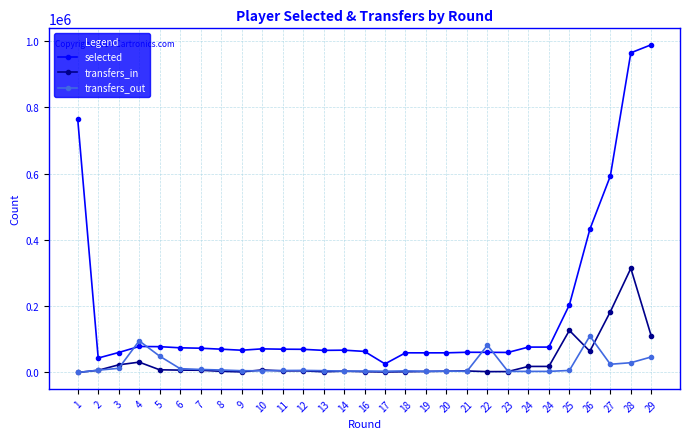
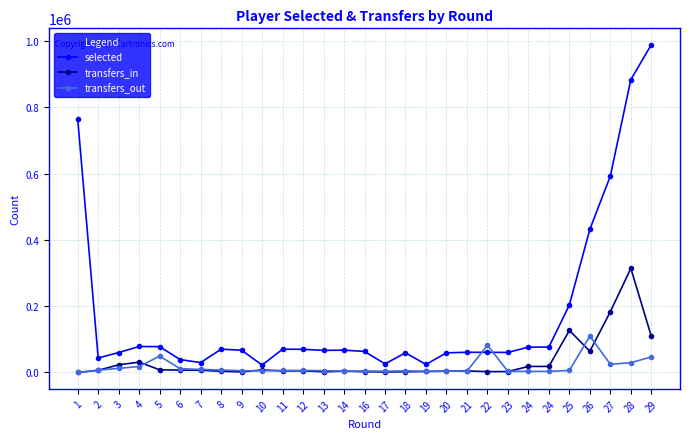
  {
    "selected": {
      "1": 760000,
      "2": 40000,
      "3": 60000,
      "4": 80000,
      "5": 80000,
-     "6": 70000,
-     "7": 70000,
+     "6": 40000,
+     "7": 30000,
      "8": 70000,
      "9": 70000,
-     "10": 70000,
+     "10": 20000,
      "11": 70000,
      "12": 70000,
      "13": 70000,
      "14": 70000,
      "16": 60000,
      "17": 30000,
      "18": 60000,
-     "19": 60000,
+     "19": 20000,
      "20": 60000,
      "21": 60000,
      "22": 60000,
      "23": 60000,
      "25": 200000,
      "26": 430000,
      "27": 590000,
-     "28": 960000,
+     "28": 880000,
      "29": 990000
    },
    "transfers_in": {
      "3": 20000,
      "4": 30000,
      "5": 10000,
      "22": 0,
      "25": 130000,
      "26": 60000,
      "27": 180000,
      "28": 310000,
      "29": 110000
    },
    "transfers_out": {
      "3": 10000,
-     "4": 100000,
+     "4": 20000,
      "5": 50000,
      "22": 80000,
      "25": 10000,
      "26": 110000,
      "27": 20000,
      "28": 30000,
      "29": 50000
    }
  }
